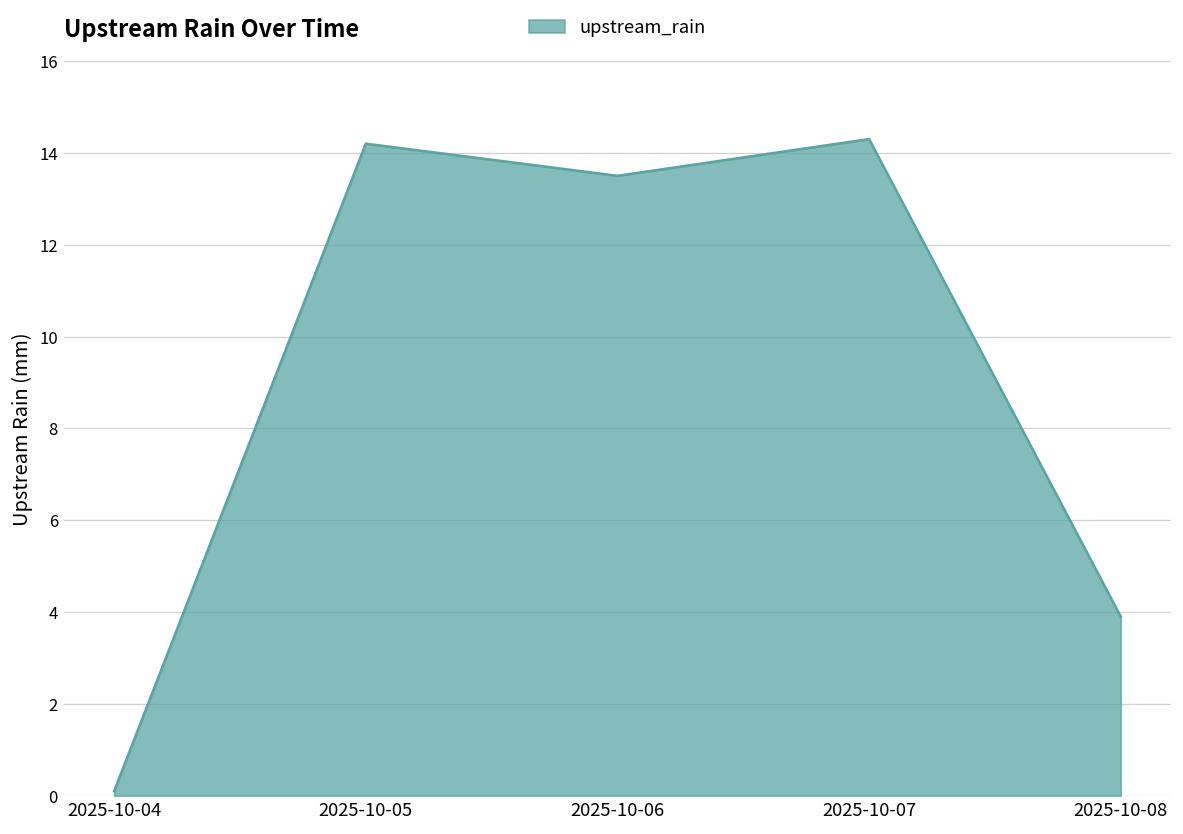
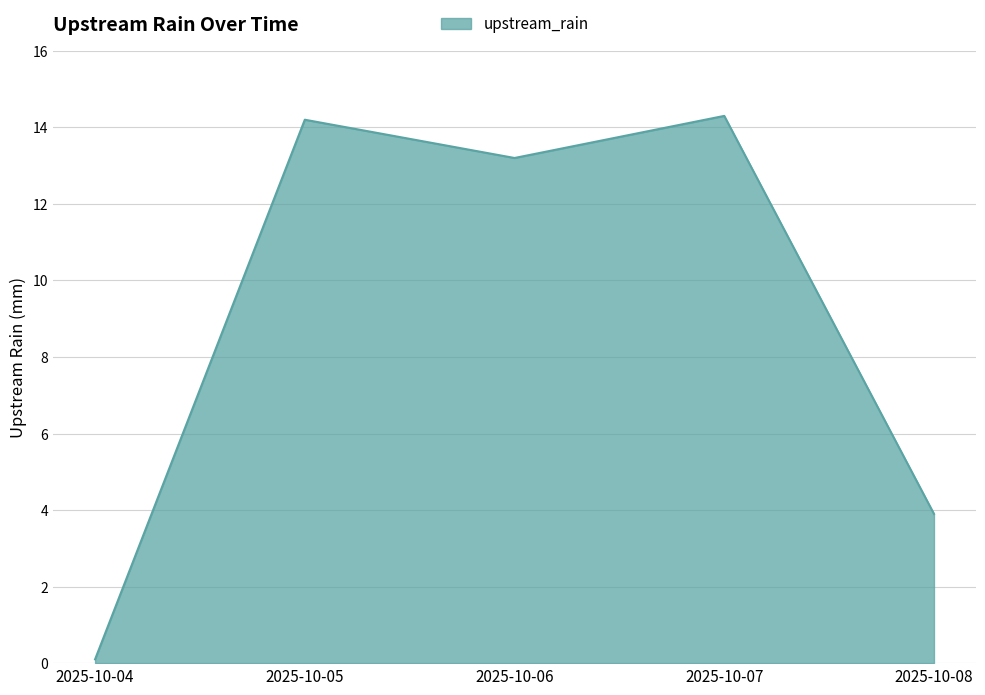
  {
    "2025-10-04": 0.1,
    "2025-10-05": 14.2,
-   "2025-10-06": 13.5,
+   "2025-10-06": 13.2,
    "2025-10-07": 14.3,
    "2025-10-08": 3.9
  }
